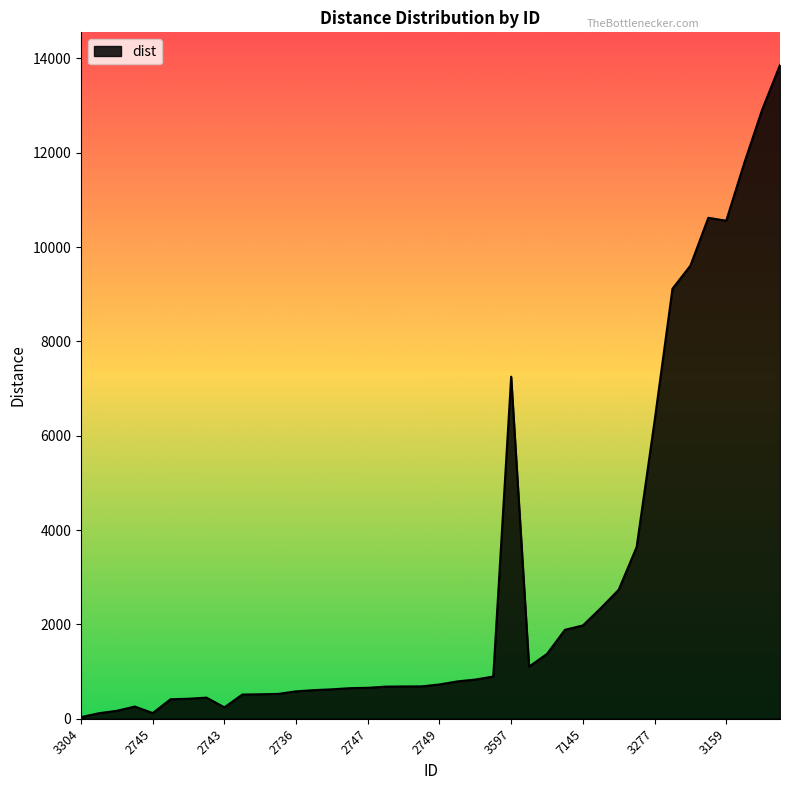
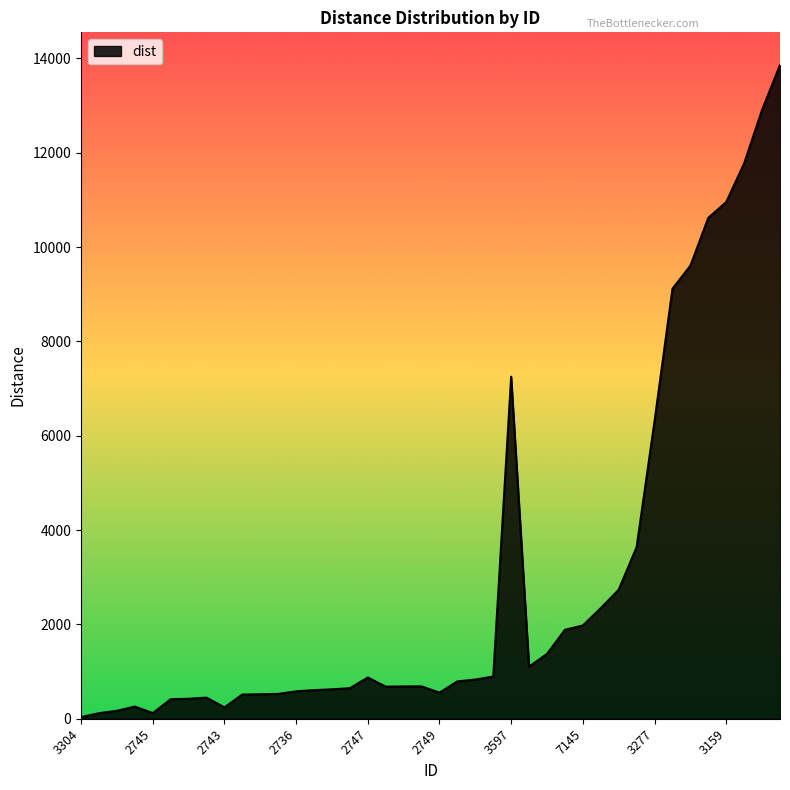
  {
    "3304": 0,
    "2745": 100,
    "2743": 200,
    "2736": 600,
-   "2747": 700,
-   "2749": 700,
+   "2747": 900,
+   "2749": 600,
    "3597": 7300,
    "7145": 2000,
    "3277": 6300,
-   "3159": 10600
+   "3159": 11000
  }
